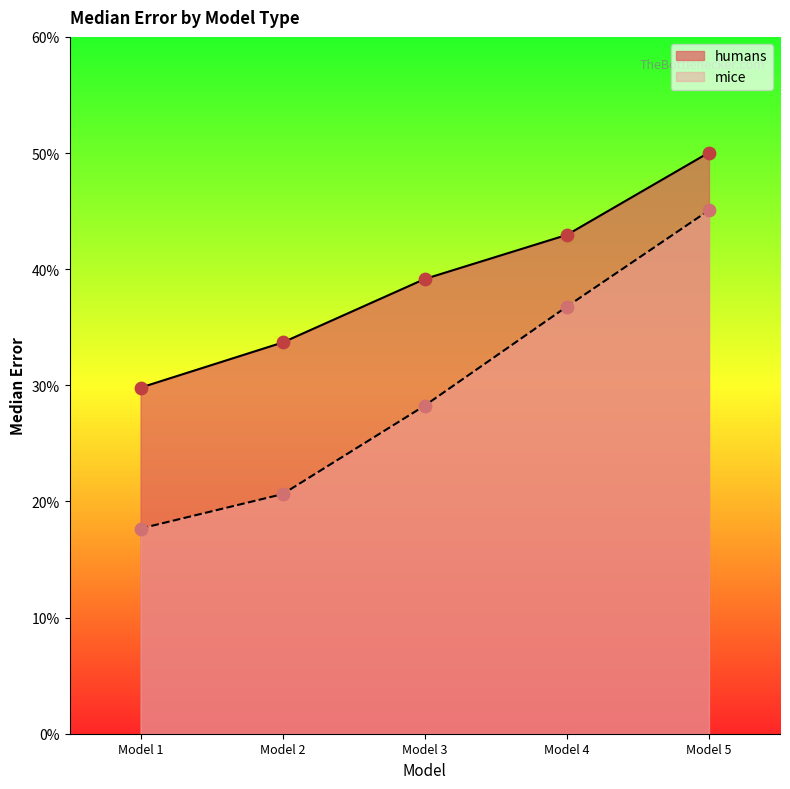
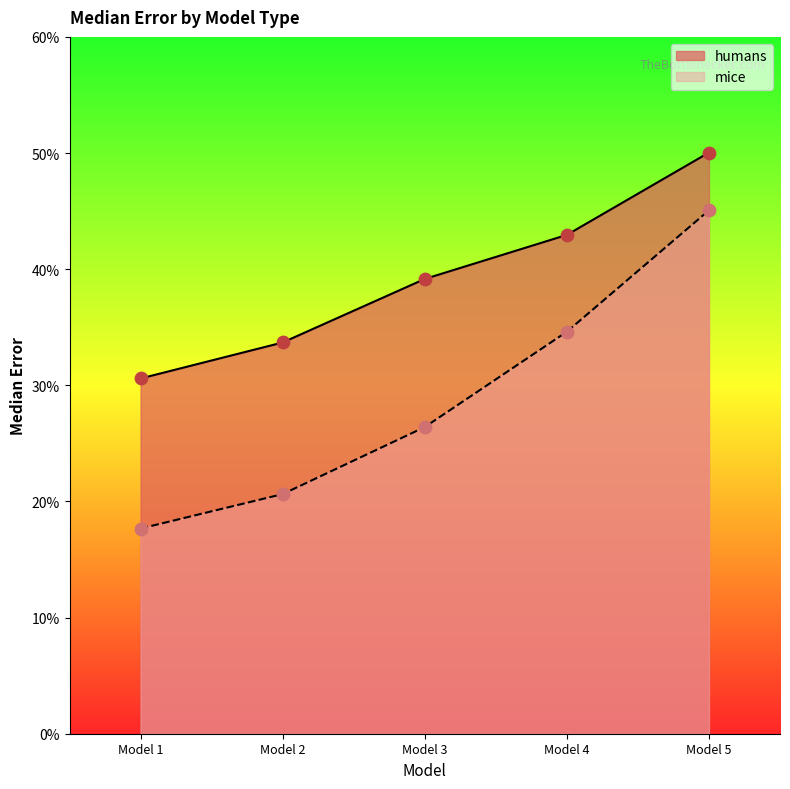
  {
    "humans": {
-     "Model 1": "29.8%",
+     "Model 1": "30.6%",
      "Model 2": "33.7%",
      "Model 3": "39.2%",
      "Model 4": "43.0%",
      "Model 5": "50.0%"
    },
    "mice": {
      "Model 1": "17.7%",
      "Model 2": "20.6%",
-     "Model 3": "28.3%",
-     "Model 4": "36.8%",
+     "Model 3": "26.4%",
+     "Model 4": "34.6%",
      "Model 5": "45.1%"
    }
  }
